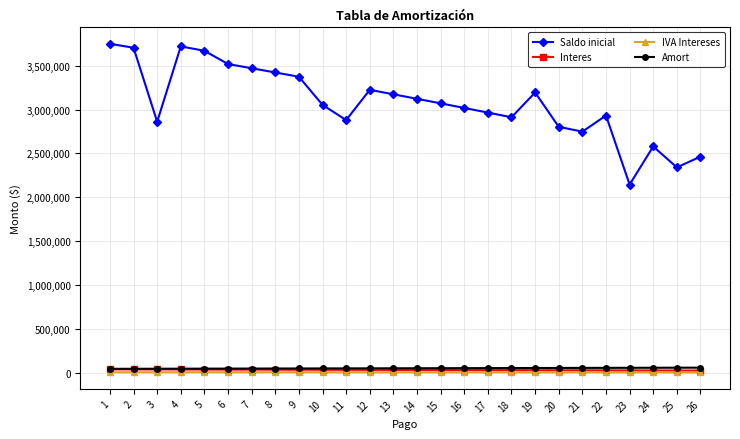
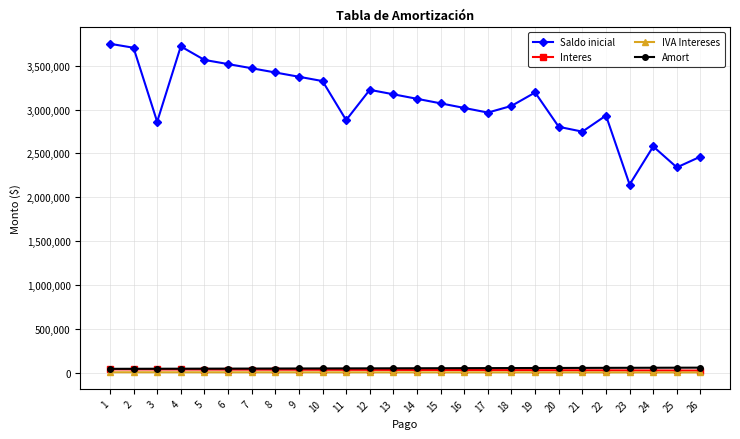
  {
    "Saldo inicial": {
      "1": "3,800,000",
      "2": "3,700,000",
      "3": "2,900,000",
      "4": "3,700,000",
-     "5": "3,700,000",
+     "5": "3,600,000",
      "6": "3,500,000",
      "7": "3,500,000",
      "8": "3,400,000",
      "9": "3,400,000",
-     "10": "3,100,000",
+     "10": "3,300,000",
      "11": "2,900,000",
      "12": "3,200,000",
      "13": "3,200,000",
      "14": "3,100,000",
      "15": "3,100,000",
      "16": "3,000,000",
      "17": "3,000,000",
-     "18": "2,900,000",
+     "18": "3,000,000",
      "19": "3,200,000",
      "20": "2,800,000",
      "21": "2,700,000",
      "22": "2,900,000",
      "23": "2,100,000",
      "24": "2,600,000",
      "25": "2,300,000",
      "26": "2,500,000"
    },
    "IVA Intereses": {
      "1": "0",
      "2": "0",
      "3": "0",
      "4": "0",
      "5": "0",
      "6": "0",
      "7": "0",
      "8": "0",
      "9": "0"
    },
    "Amort": {
      "23": "100,000",
      "24": "100,000",
      "25": "100,000",
      "26": "100,000"
    }
  }
